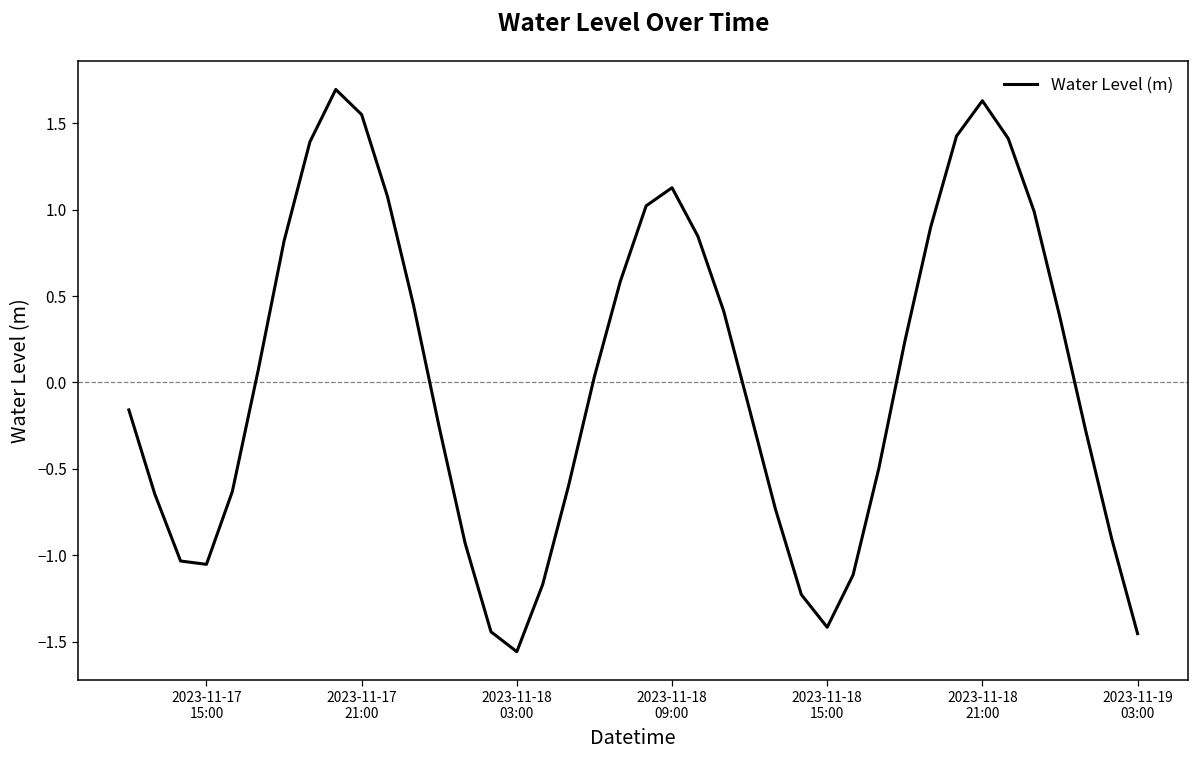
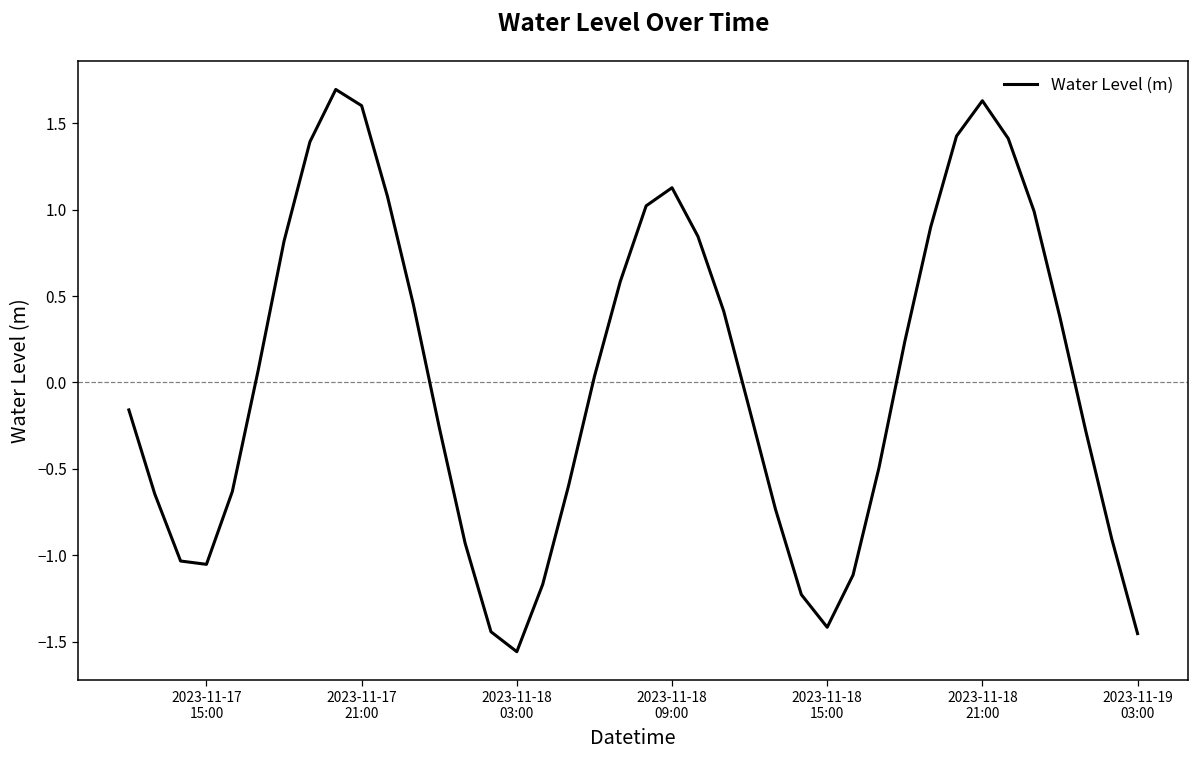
  {
    "2023-11-17 15:00": -1.05,
-   "2023-11-17 21:00": 1.55,
+   "2023-11-17 21:00": 1.60,
    "2023-11-18 03:00": -1.56,
    "2023-11-18 09:00": 1.13,
    "2023-11-18 15:00": -1.42,
    "2023-11-18 21:00": 1.63,
    "2023-11-19 03:00": -1.45
  }
